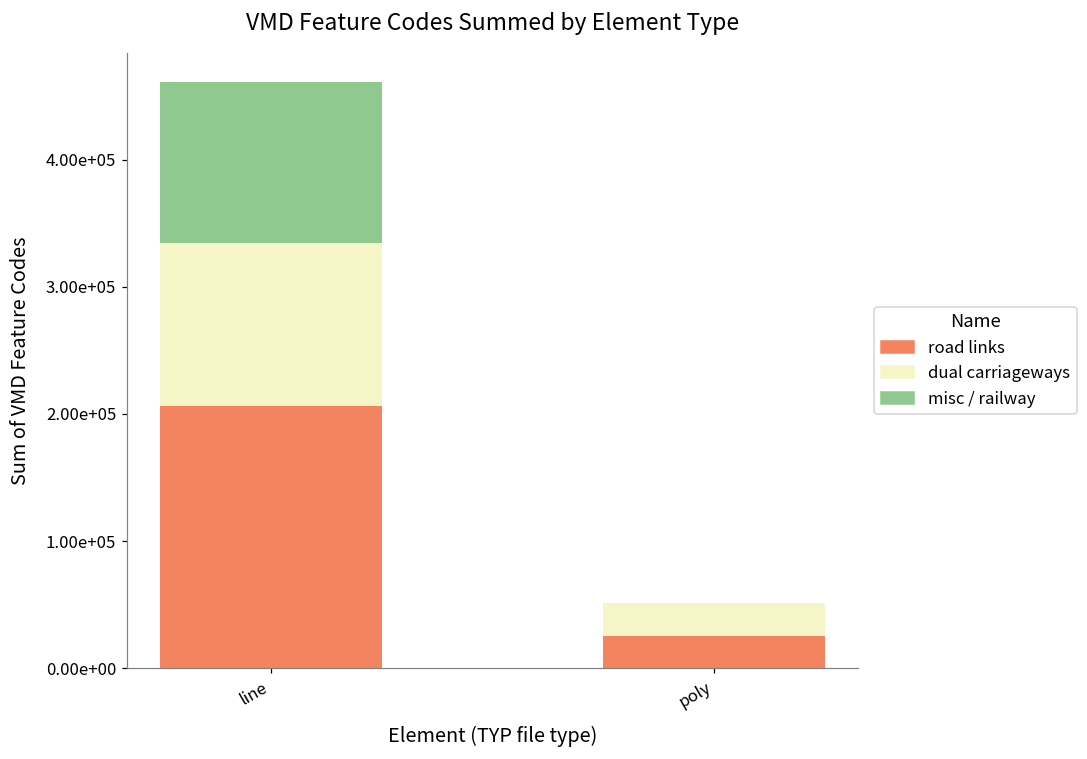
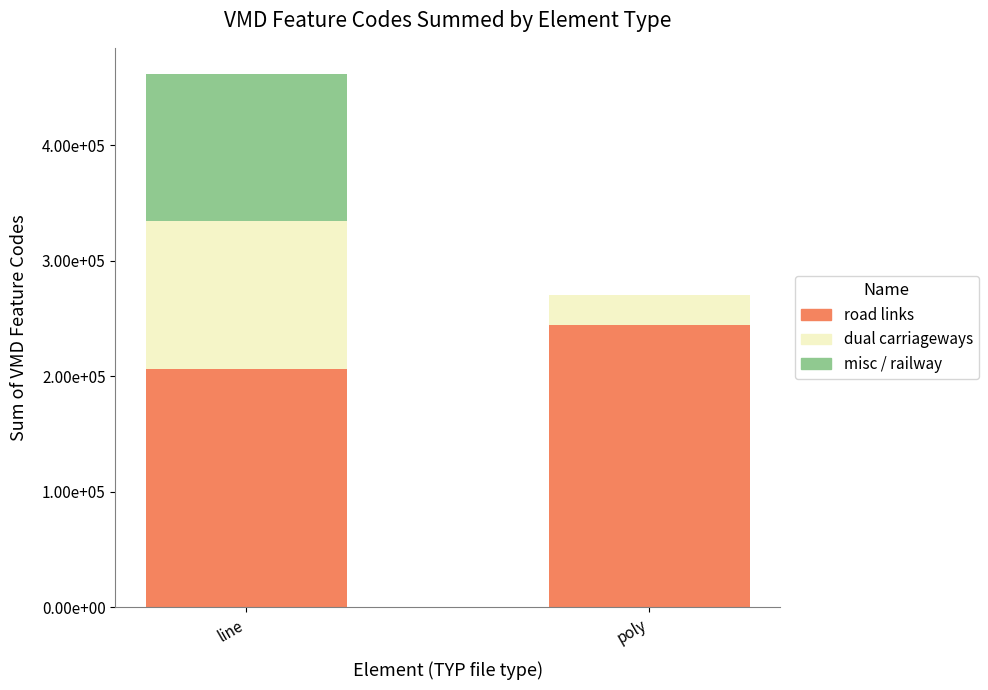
  {
    "road links": {
      "line": 206000,
-     "poly": 25000
+     "poly": 244000
    },
    "dual carriageways": {
      "line": 129000,
      "poly": 26000
    },
    "misc / railway": {
      "line": 126000,
      "poly": 0
    }
  }
